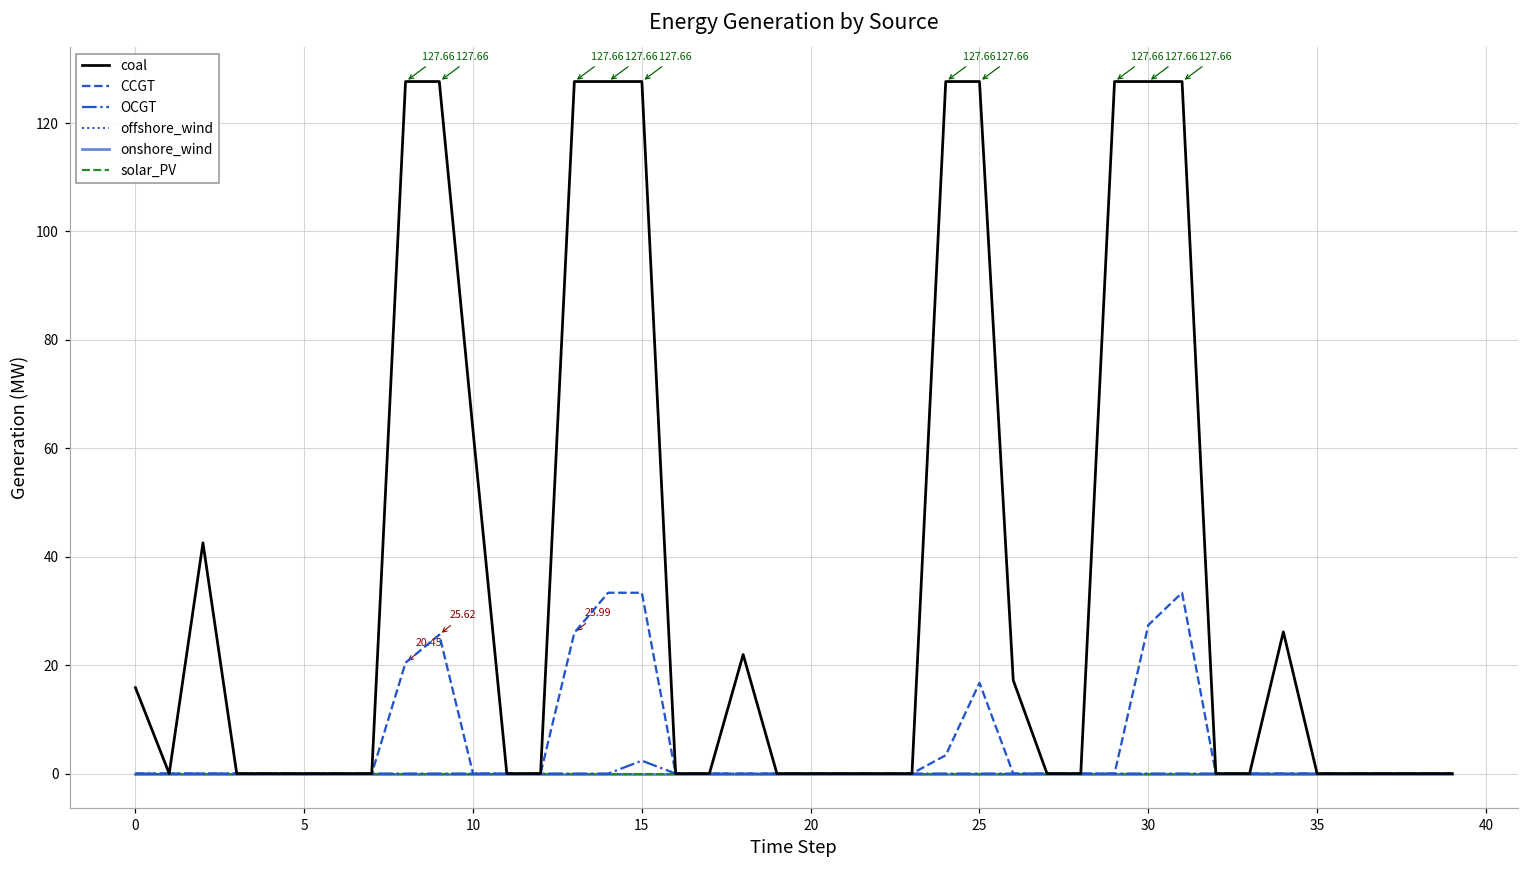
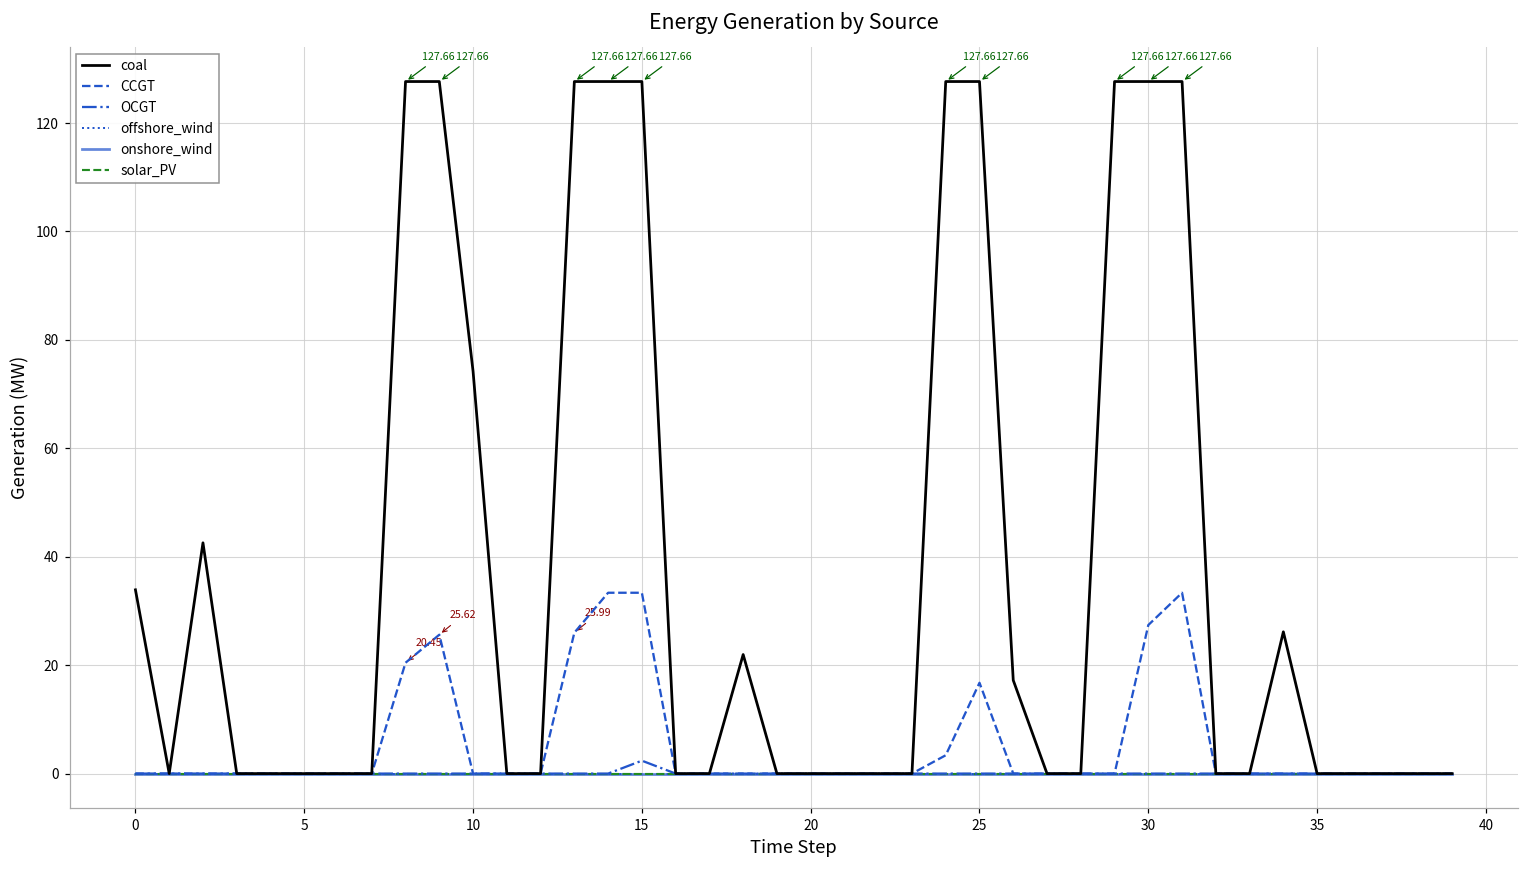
  {
    "coal": {
-     "0": 16,
-     "10": 63
+     "0": 34,
+     "10": 74
    },
    "solar_PV": {
      "15": 0
    }
  }
